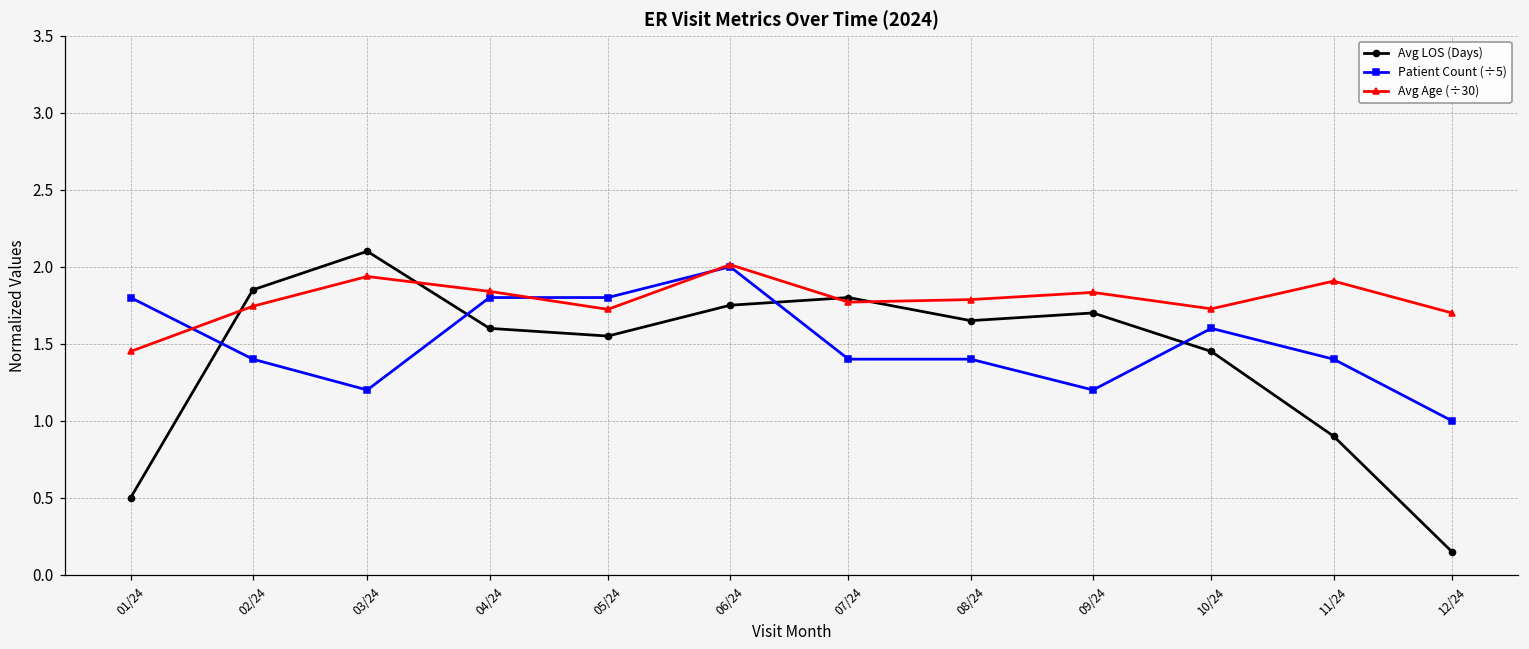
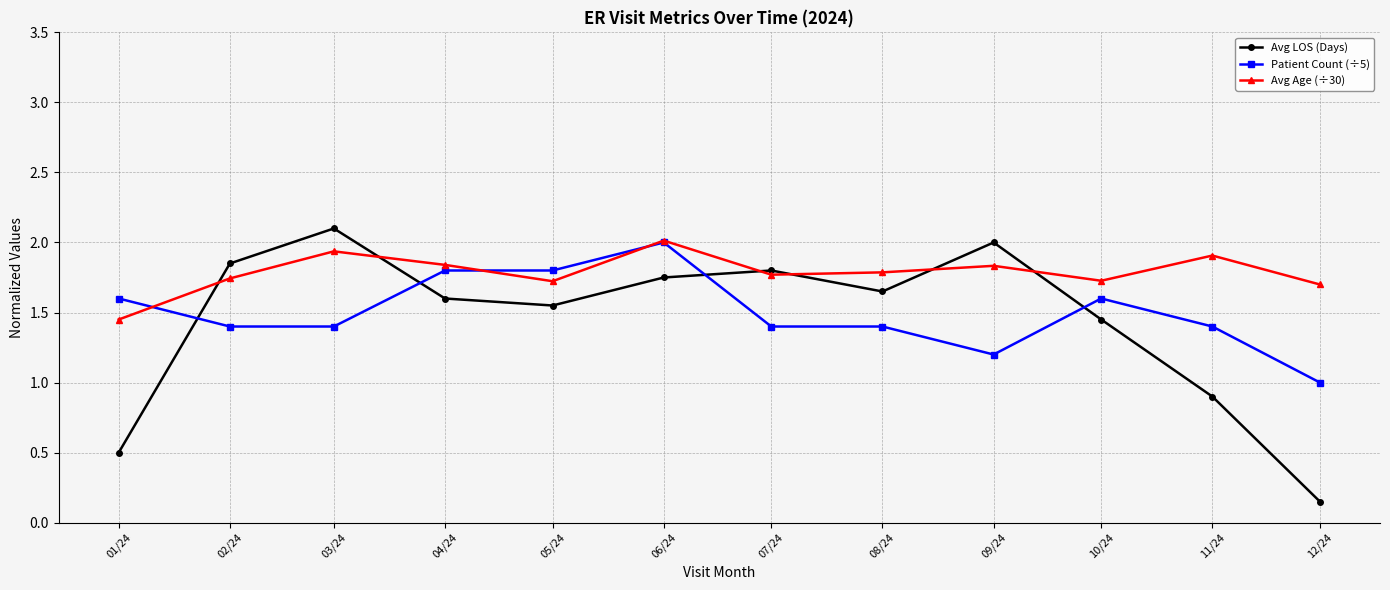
  {
    "Avg LOS (Days)": {
      "01/24": 0.5,
      "02/24": 1.85,
      "03/24": 2.1,
      "04/24": 1.6,
      "05/24": 1.55,
      "06/24": 1.75,
      "07/24": 1.8,
      "08/24": 1.65,
-     "09/24": 1.7,
+     "09/24": 2.0,
      "10/24": 1.45,
      "11/24": 0.9,
      "12/24": 0.15
    },
    "Patient Count (÷5)": {
-     "01/24": 1.80,
+     "01/24": 1.60,
      "02/24": 1.40,
-     "03/24": 1.20,
+     "03/24": 1.40,
      "04/24": 1.80,
      "05/24": 1.80,
      "07/24": 1.40,
      "08/24": 1.40,
      "09/24": 1.20,
      "10/24": 1.60,
      "11/24": 1.40,
      "12/24": 1.00
    },
    "Avg Age (÷30)": {
      "01/24": 1.45,
      "02/24": 1.74,
      "03/24": 1.94,
      "04/24": 1.84,
      "05/24": 1.72,
      "07/24": 1.77,
      "08/24": 1.79,
      "09/24": 1.83,
      "10/24": 1.73,
      "11/24": 1.91,
      "12/24": 1.70
    }
  }
